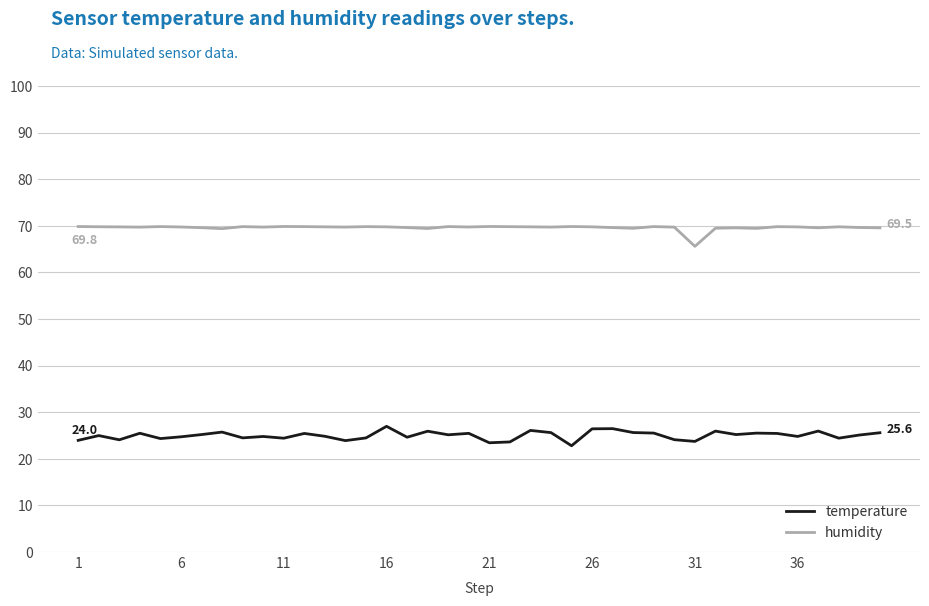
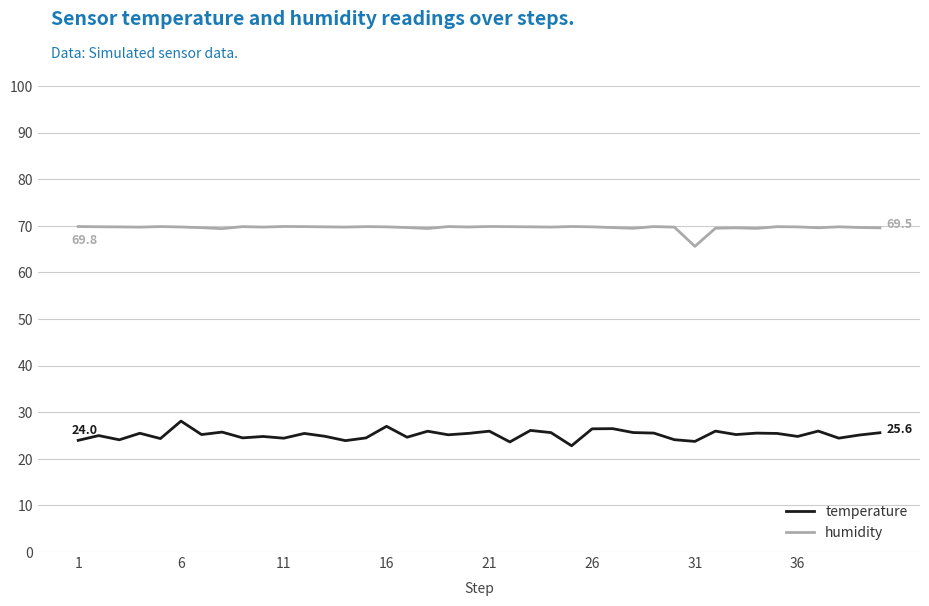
  {
    "temperature": {
-     "6": 25,
+     "6": 28,
      "11": 24,
      "16": 27,
-     "21": 23,
+     "21": 26,
      "26": 26,
      "31": 24,
      "36": 25
    },
    "humidity": {
      "1": 69.8
    }
  }
